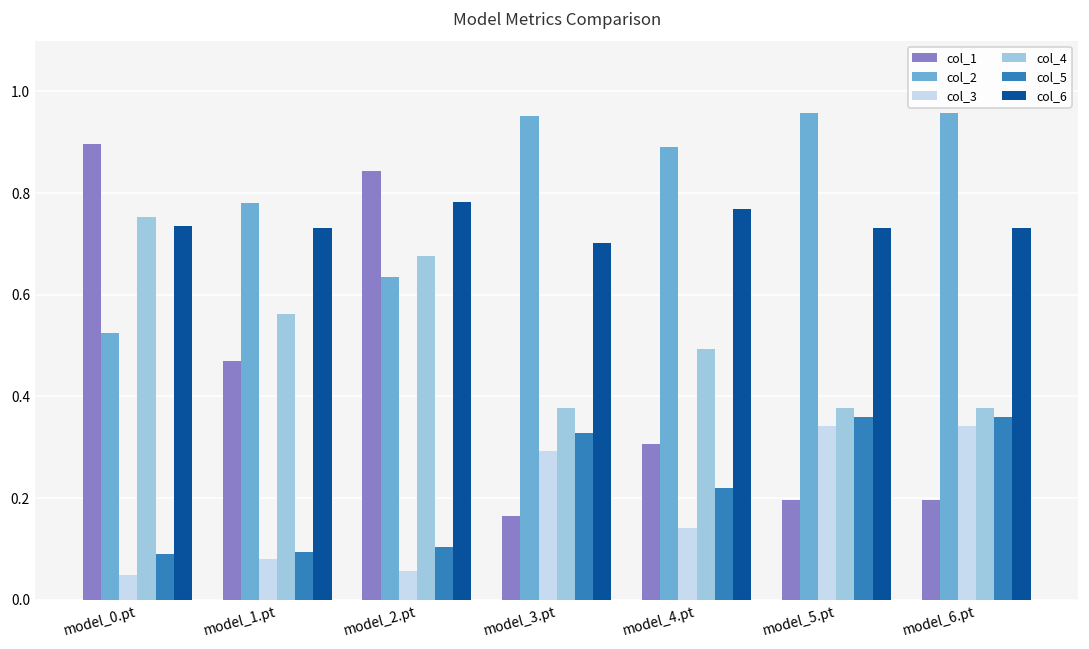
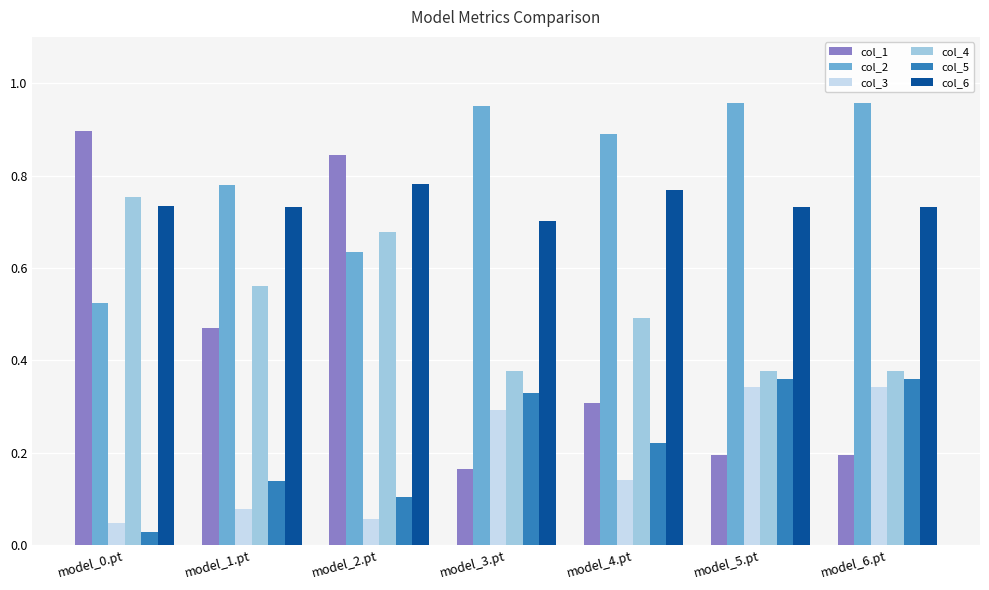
  {
    "col_5": {
-     "model_0.pt": 0.09,
-     "model_1.pt": 0.09,
+     "model_0.pt": 0.03,
+     "model_1.pt": 0.14,
      "model_2.pt": 0.10,
      "model_3.pt": 0.33,
      "model_4.pt": 0.22,
      "model_5.pt": 0.36,
      "model_6.pt": 0.36
    },
    "col_6": {
      "model_0.pt": 0.73,
      "model_1.pt": 0.73,
      "model_2.pt": 0.78,
      "model_3.pt": 0.70,
      "model_4.pt": 0.77,
      "model_5.pt": 0.73,
      "model_6.pt": 0.73
    }
  }
